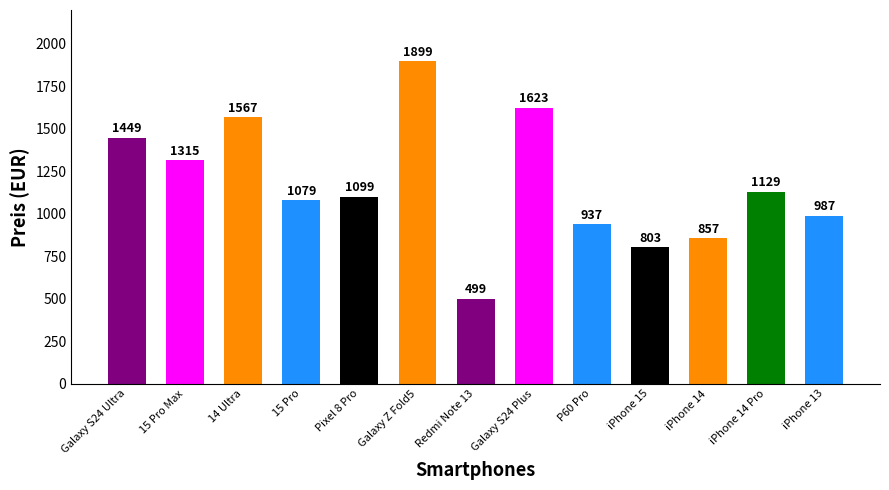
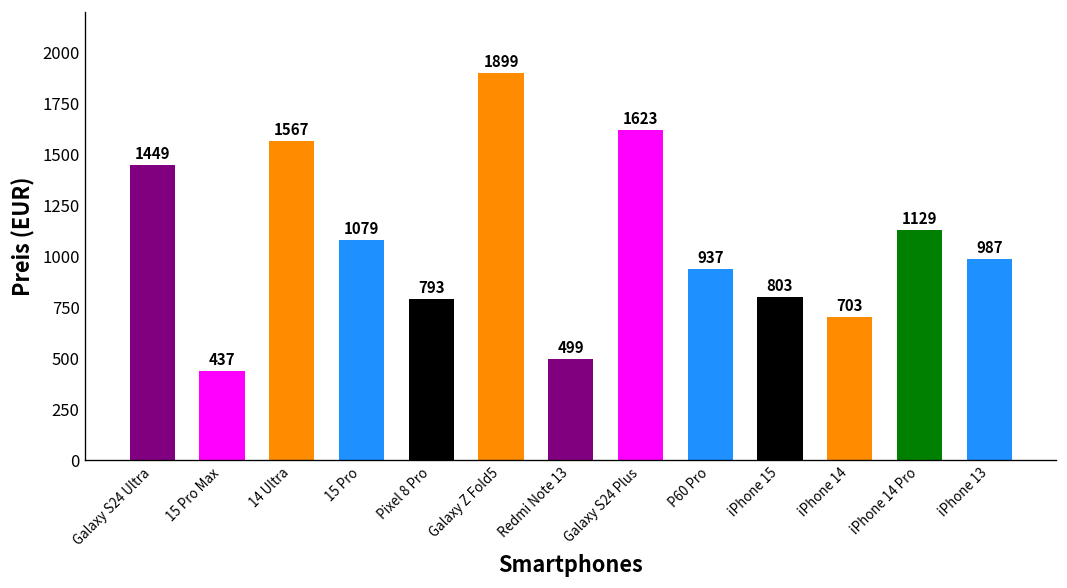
  {
    "Galaxy S24 Ultra": 1449,
-   "15 Pro Max": 1315,
+   "15 Pro Max": 437,
    "14 Ultra": 1567,
    "15 Pro": 1079,
-   "Pixel 8 Pro": 1099,
+   "Pixel 8 Pro": 793,
    "Galaxy Z Fold5": 1899,
    "Redmi Note 13": 499,
    "Galaxy S24 Plus": 1623,
    "P60 Pro": 937,
    "iPhone 15": 803,
-   "iPhone 14": 857,
+   "iPhone 14": 703,
    "iPhone 14 Pro": 1129,
    "iPhone 13": 987
  }
